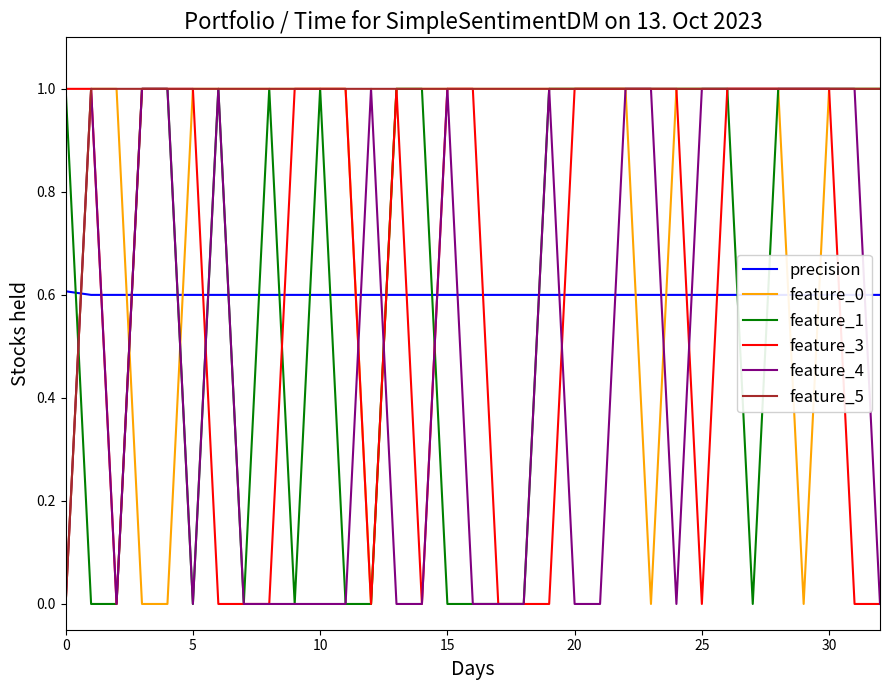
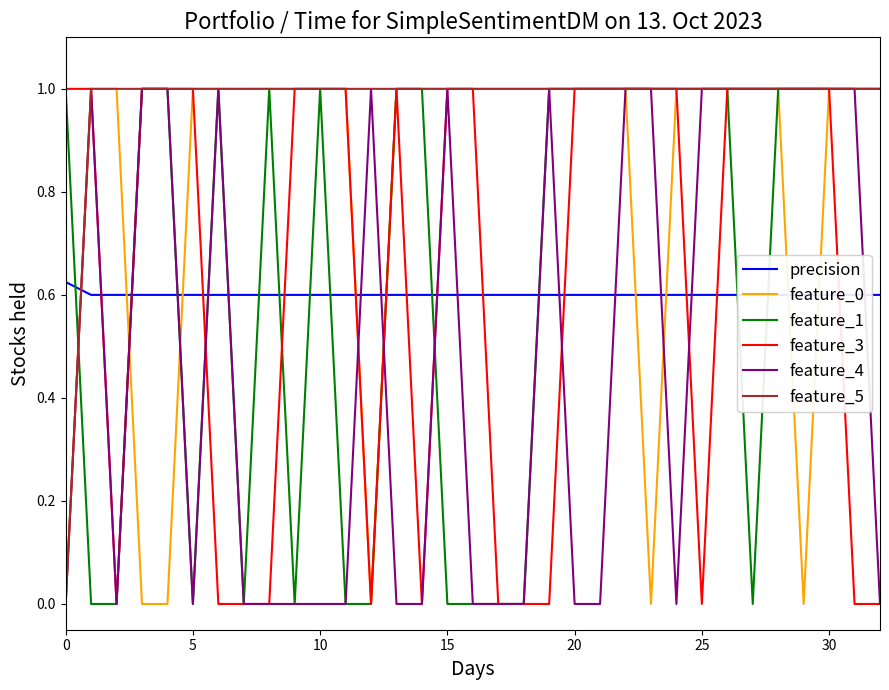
  {
    "precision": {
-     "0": 0.61,
+     "0": 0.63,
      "5": 0.60,
      "10": 0.60,
      "15": 0.60,
      "20": 0.60,
      "25": 0.60
    },
    "feature_1": {
      "15": 0.00
    },
    "feature_3": {
      "25": 0.00
    },
    "feature_4": {
      "10": 0.00,
      "20": 0.00
    }
  }
